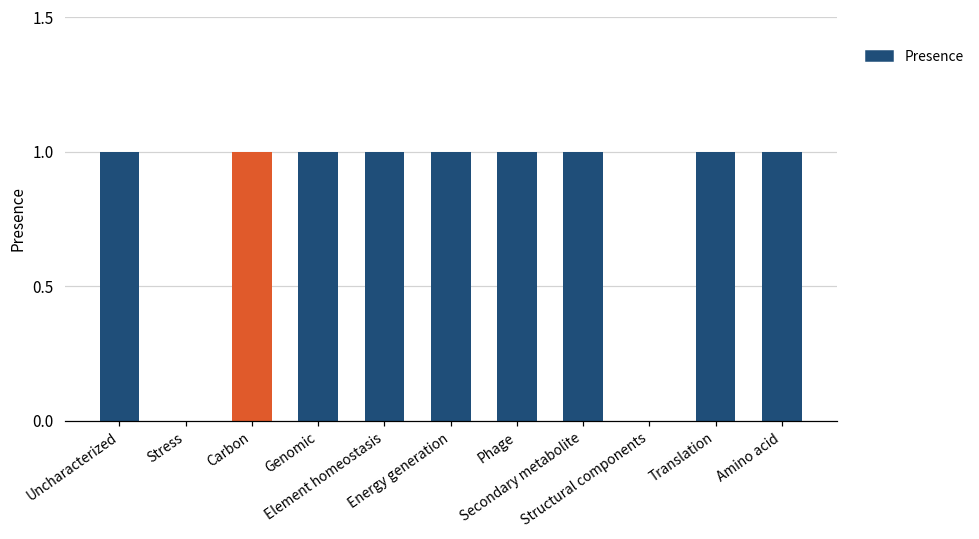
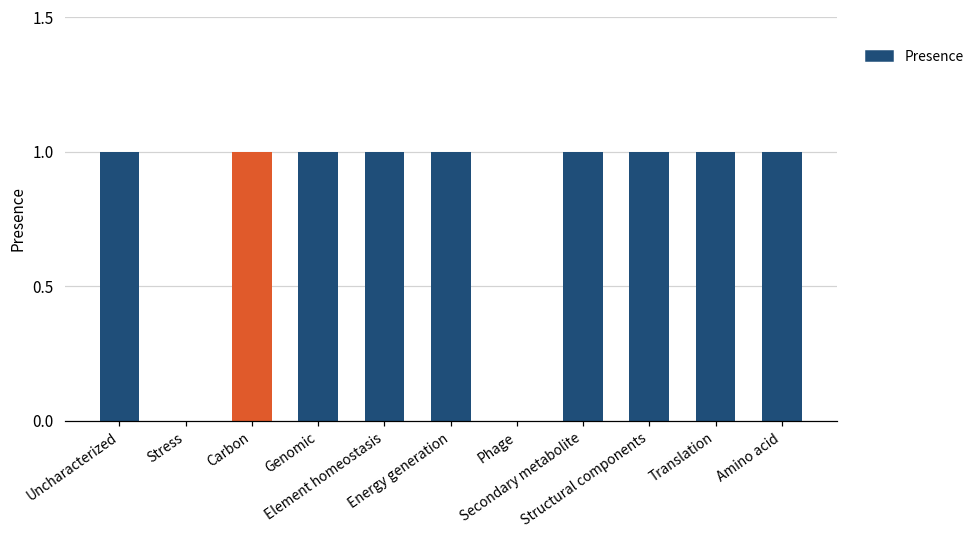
  {
    "Uncharacterized": 1,
    "Stress": 0,
    "Carbon": 1,
    "Genomic": 1,
    "Element homeostasis": 1,
    "Energy generation": 1,
-   "Phage": 1,
+   "Phage": 0,
    "Secondary metabolite": 1,
-   "Structural components": 0,
+   "Structural components": 1,
    "Translation": 1,
    "Amino acid": 1
  }
